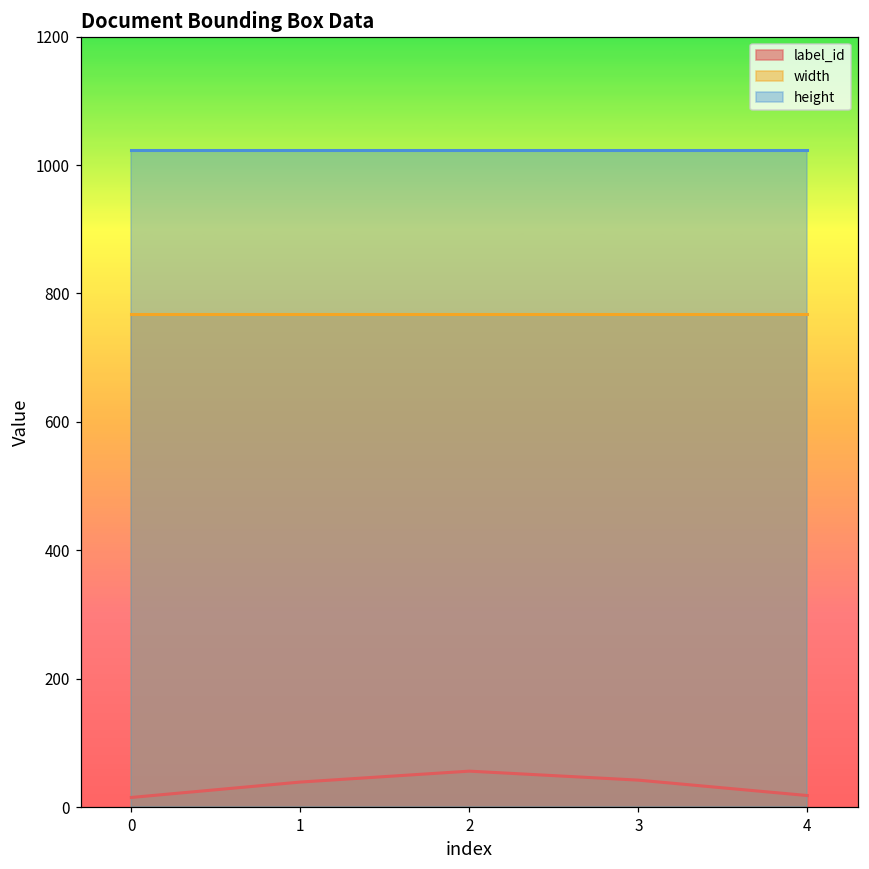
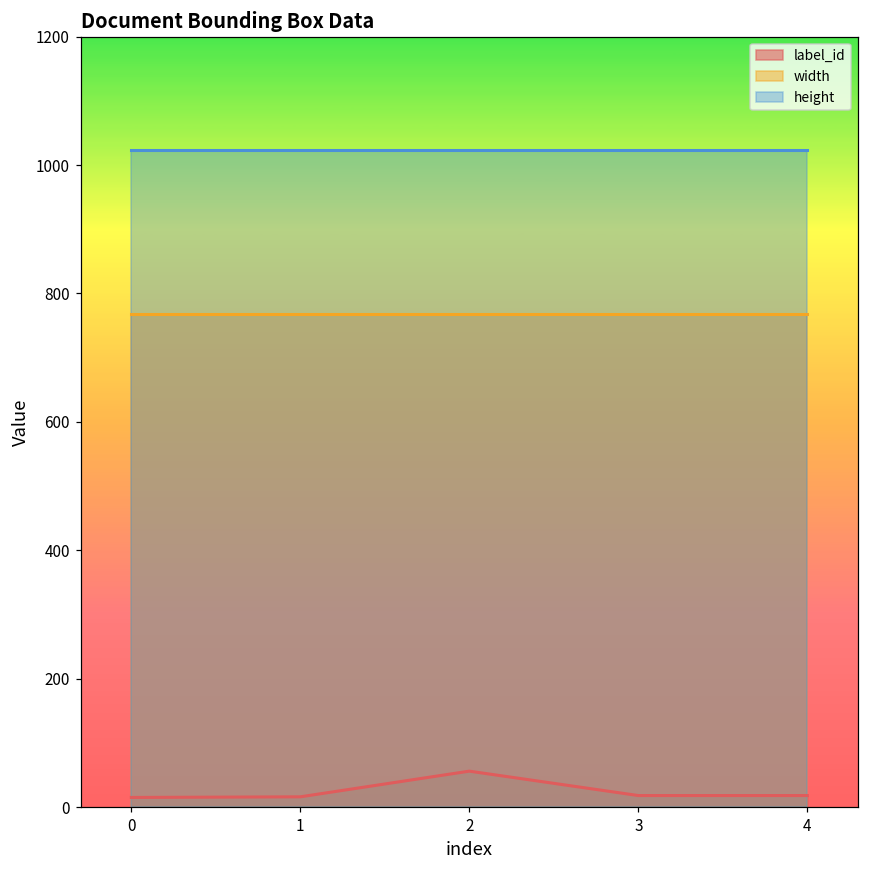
  {
    "label_id": {
      "0": 20,
-     "1": 40,
+     "1": 20,
      "2": 60,
-     "3": 40,
+     "3": 20,
      "4": 20
    },
    "width": {
      "0": 770,
      "1": 770,
      "2": 770,
      "3": 770,
      "4": 770
    },
    "height": {
      "0": 1020,
      "1": 1020,
      "2": 1020,
      "3": 1020,
      "4": 1020
    }
  }
